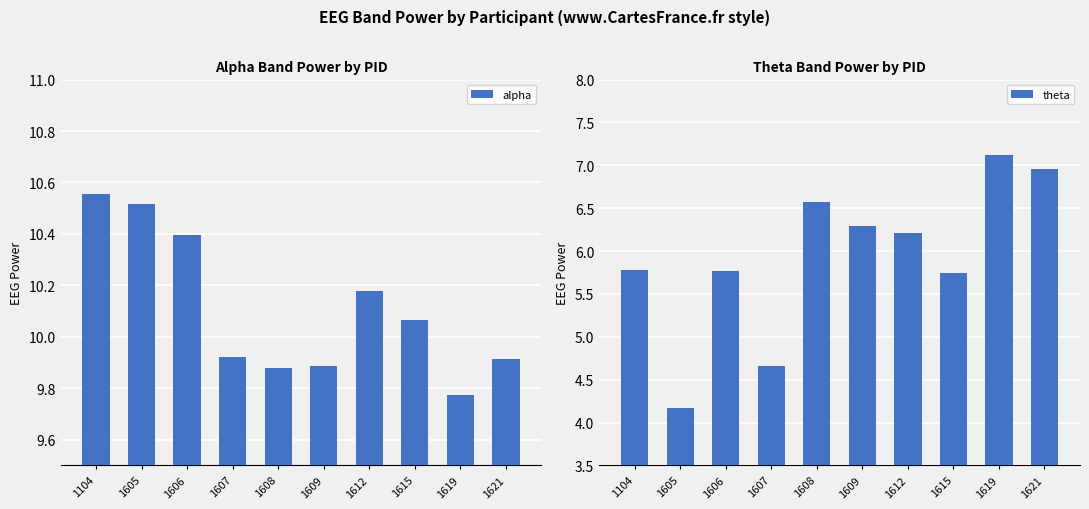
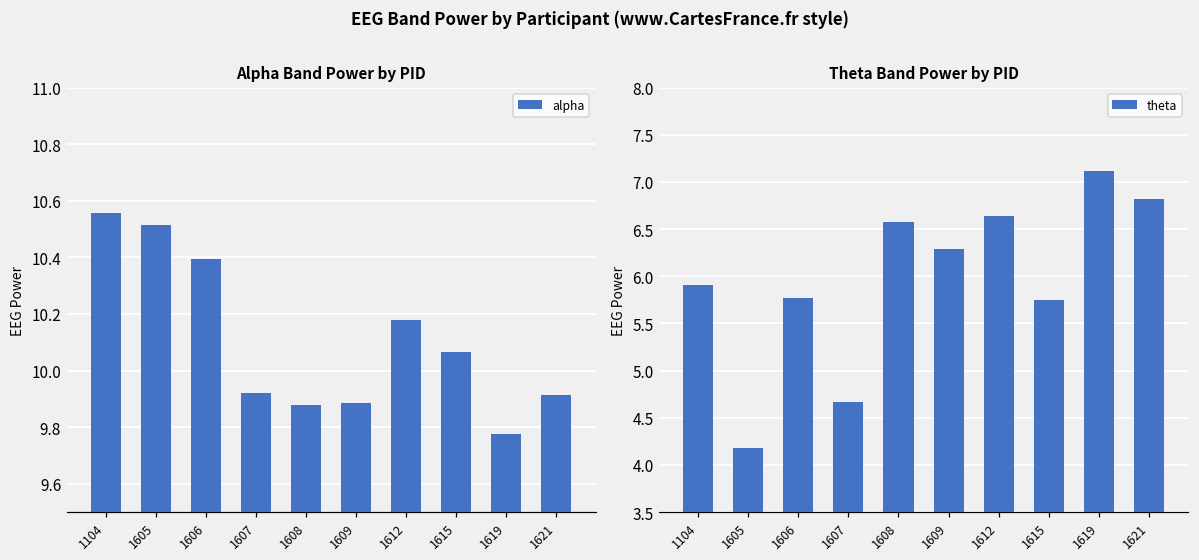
  {
    "Alpha Band Power by PID": {
      "1104": 10.56,
      "1605": 10.51,
      "1606": 10.39,
      "1607": 9.92,
      "1608": 9.88,
      "1609": 9.89,
      "1612": 10.18,
      "1615": 10.06,
      "1619": 9.77,
      "1621": 9.91
    },
    "Theta Band Power by PID": {
-     "1104": 5.8,
+     "1104": 5.9,
      "1605": 4.2,
      "1606": 5.8,
      "1607": 4.7,
      "1608": 6.6,
      "1609": 6.3,
-     "1612": 6.2,
+     "1612": 6.6,
      "1615": 5.7,
      "1619": 7.1,
-     "1621": 7.0
+     "1621": 6.8
    }
  }
